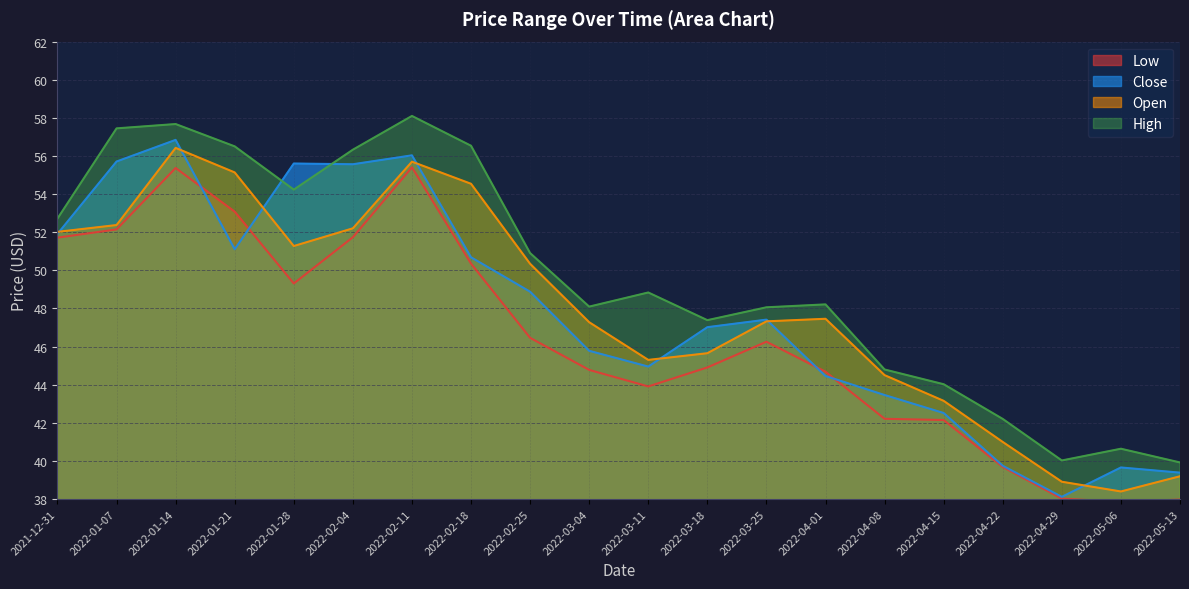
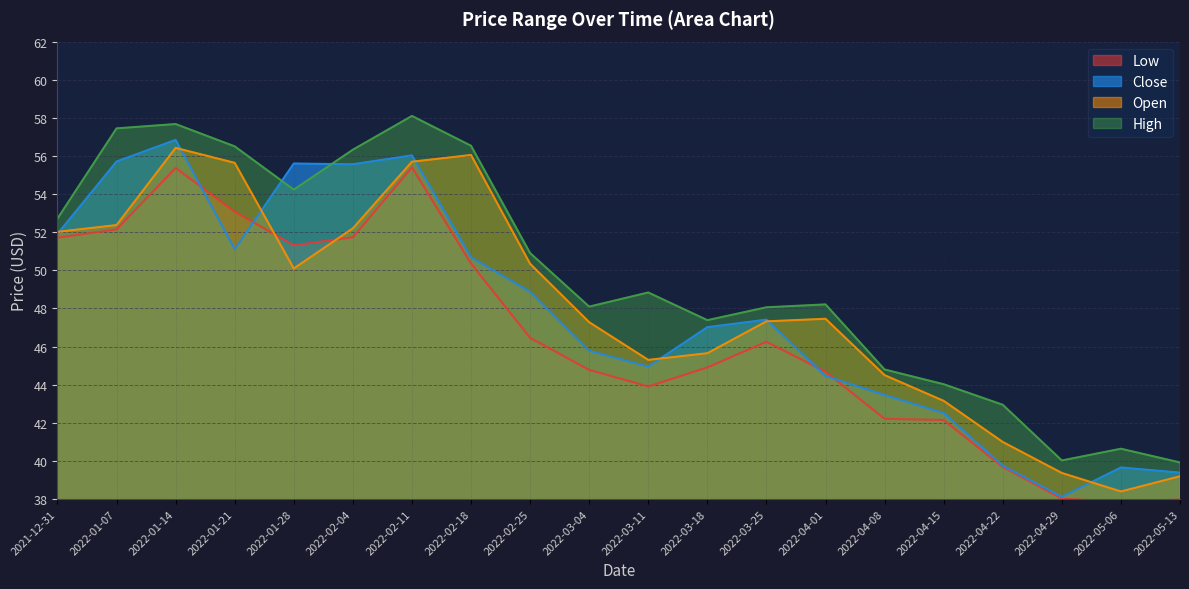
  {
    "Low": {
      "2021-12-31": 51.7,
      "2022-01-07": 52.1,
      "2022-01-14": 55.4,
      "2022-01-21": 53.1,
-     "2022-01-28": 49.3,
+     "2022-01-28": 51.3,
      "2022-02-04": 51.7,
      "2022-02-11": 55.4,
      "2022-02-18": 50.4,
      "2022-02-25": 46.5,
      "2022-03-04": 44.8,
      "2022-03-11": 43.9,
      "2022-03-18": 44.9,
      "2022-03-25": 46.3,
      "2022-04-01": 44.7,
      "2022-04-08": 42.2,
      "2022-04-15": 42.1,
      "2022-05-13": 38.0
    },
    "Close": {
      "2022-01-07": 55.7,
      "2022-01-14": 56.8,
      "2022-01-21": 51.1,
      "2022-01-28": 55.6,
      "2022-02-04": 55.6,
      "2022-02-11": 56.0,
      "2022-02-18": 50.7,
      "2022-02-25": 48.9,
      "2022-03-04": 45.8,
      "2022-03-11": 44.9,
      "2022-03-18": 47.0,
      "2022-04-01": 44.5,
      "2022-04-08": 43.5,
      "2022-04-15": 42.5,
      "2022-05-06": 39.7,
      "2022-05-13": 39.4
    },
    "Open": {
      "2022-01-07": 52.4,
      "2022-01-14": 56.4,
-     "2022-01-21": 55.1,
-     "2022-01-28": 51.3,
+     "2022-01-21": 55.6,
+     "2022-01-28": 50.1,
      "2022-02-04": 52.2,
      "2022-02-11": 55.7,
-     "2022-02-18": 54.5,
+     "2022-02-18": 56.1,
      "2022-02-25": 50.3,
      "2022-03-04": 47.3,
      "2022-03-11": 45.3,
      "2022-03-18": 45.6,
      "2022-04-01": 47.5,
      "2022-04-08": 44.5,
      "2022-04-15": 43.2,
      "2022-04-22": 41.0,
-     "2022-04-29": 38.9,
+     "2022-04-29": 39.4,
      "2022-05-06": 38.4,
      "2022-05-13": 39.2
    },
    "High": {
      "2021-12-31": 52.7,
      "2022-01-07": 57.4,
      "2022-01-14": 57.7,
      "2022-01-21": 56.5,
      "2022-01-28": 54.2,
      "2022-02-04": 56.3,
      "2022-02-11": 58.1,
      "2022-02-18": 56.5,
      "2022-02-25": 50.9,
      "2022-03-04": 48.1,
      "2022-03-11": 48.8,
      "2022-03-18": 47.4,
      "2022-03-25": 48.1,
      "2022-04-01": 48.2,
      "2022-04-08": 44.8,
      "2022-04-15": 44.0,
-     "2022-04-22": 42.2,
+     "2022-04-22": 42.9,
      "2022-04-29": 40.0,
      "2022-05-06": 40.6,
      "2022-05-13": 39.9
    }
  }
